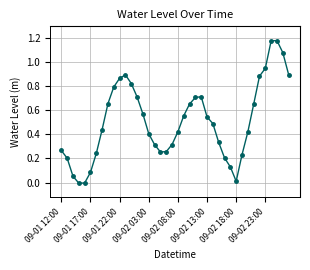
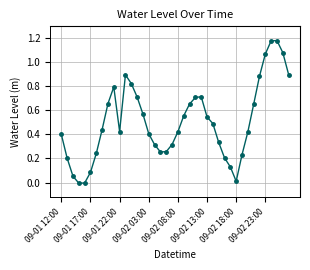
  {
-   "09-01 12:00": 0.27,
+   "09-01 12:00": 0.40,
    "09-01 17:00": 0.08,
-   "09-01 22:00": 0.86,
+   "09-01 22:00": 0.42,
    "09-02 03:00": 0.40,
    "09-02 08:00": 0.42,
    "09-02 13:00": 0.54,
    "09-02 18:00": 0.01,
-   "09-02 23:00": 0.95
+   "09-02 23:00": 1.06
  }
